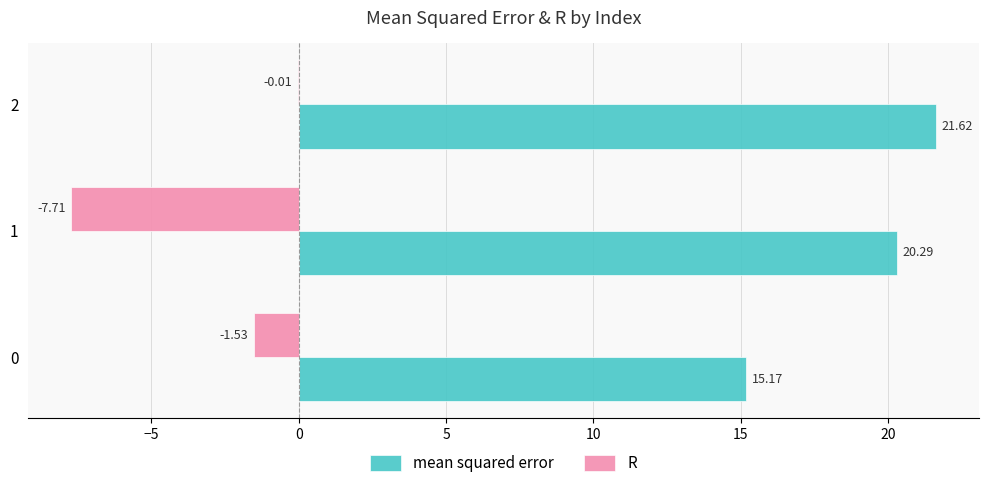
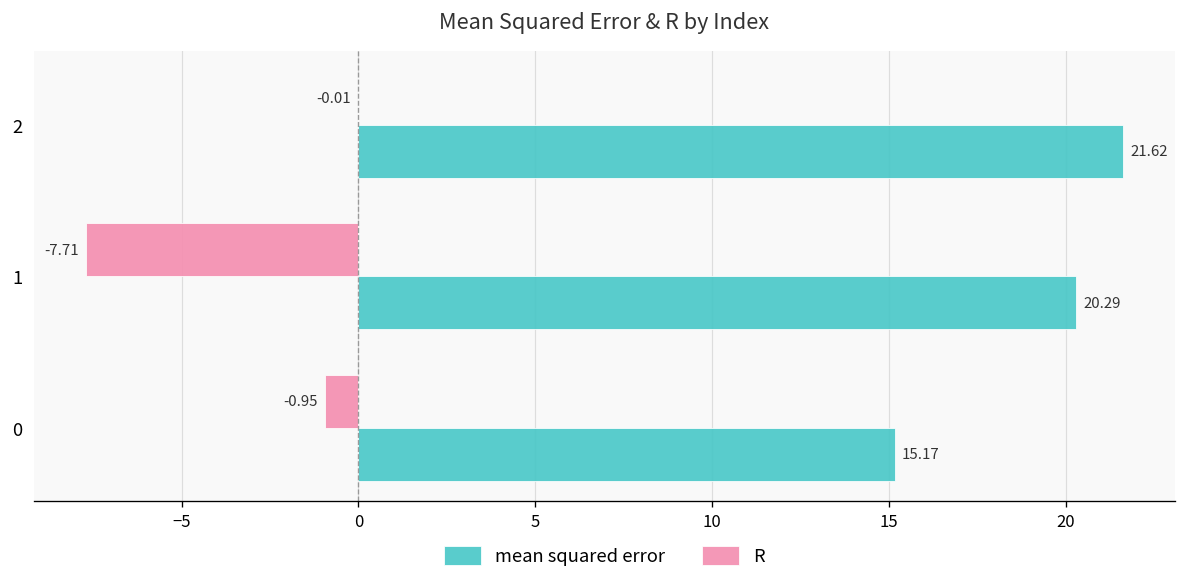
  {
    "mean squared error": {
      "2": 21.62,
      "1": 20.29,
      "0": 15.17
    },
    "R": {
      "2": -0.01,
      "1": -7.71,
-     "0": -1.53
+     "0": -0.95
    }
  }
